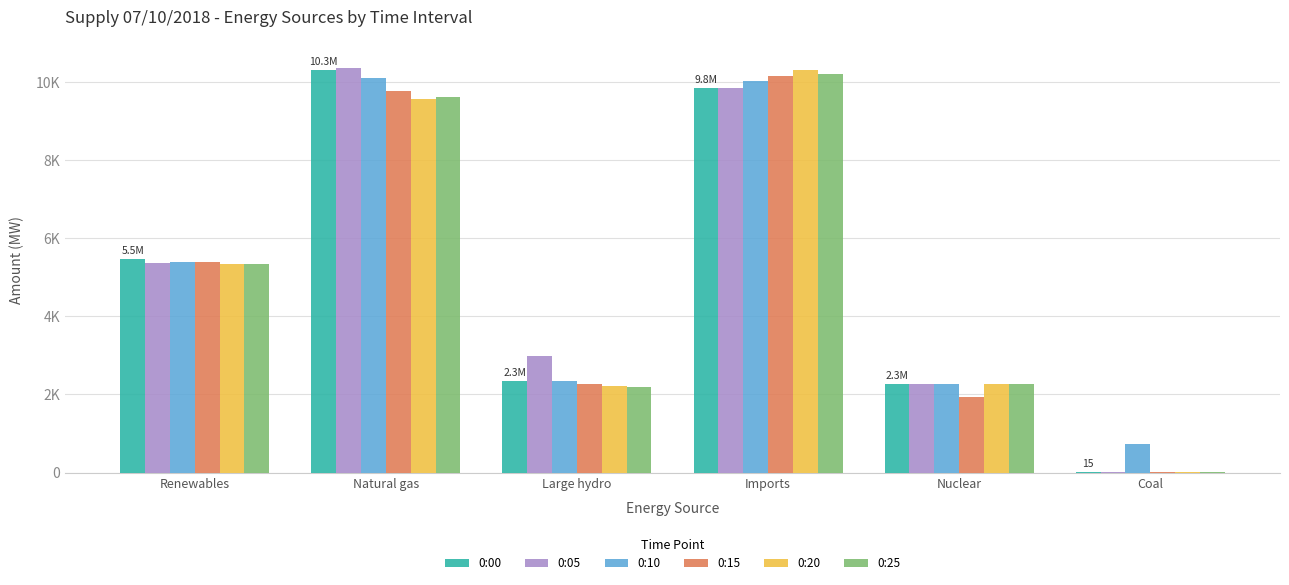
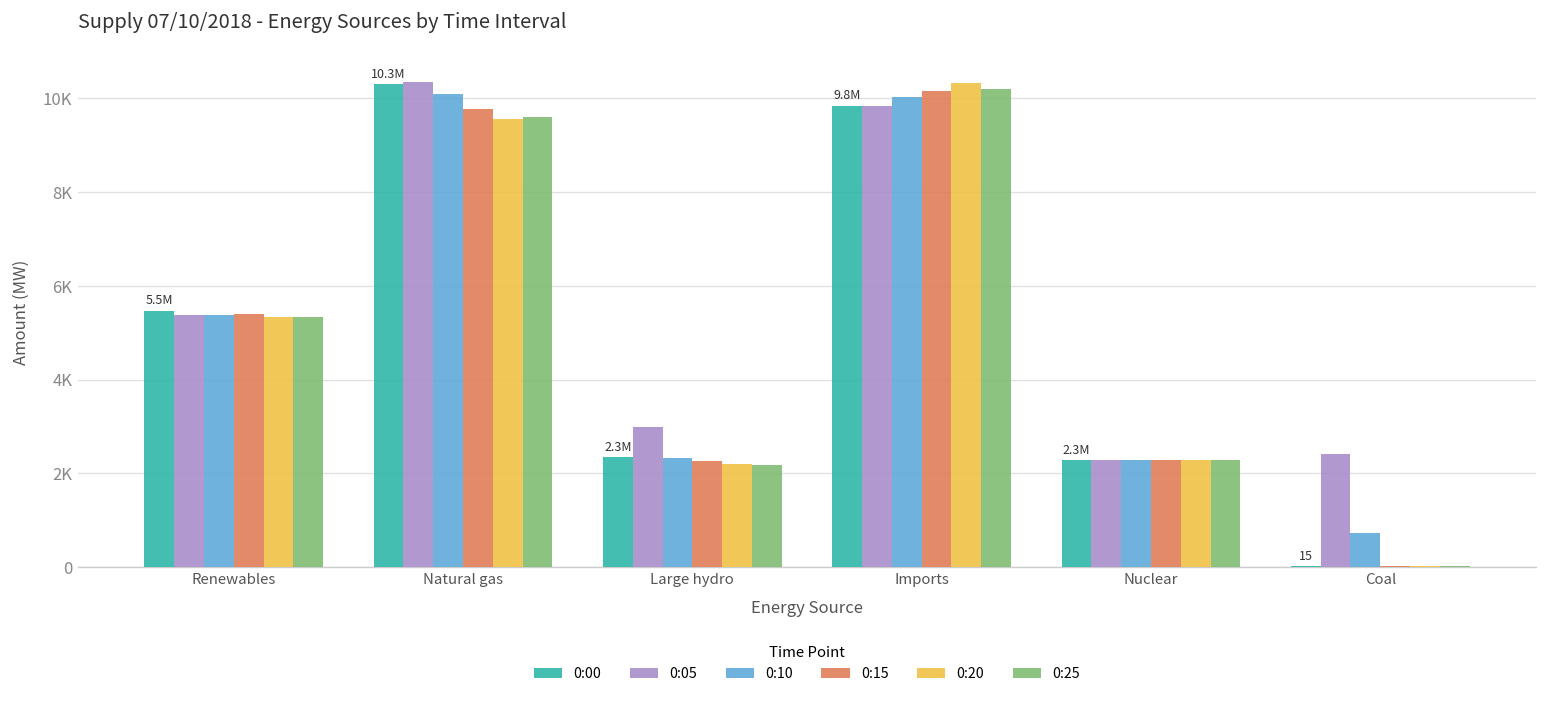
  {
    "0:00": {
      "Renewables": "5.5M",
      "Natural gas": "10.3M",
      "Large hydro": "2.3M",
      "Imports": "9.8M",
      "Nuclear": "2.3M",
      "Coal": "15"
    },
    "0:05": {
      "Renewables": "5400",
      "Natural gas": "10400",
      "Large hydro": "3000",
-     "Coal": "0"
+     "Coal": "2400"
    },
    "0:10": {
      "Renewables": "5400",
      "Natural gas": "10100",
      "Large hydro": "2300",
      "Imports": "10000",
      "Nuclear": "2300",
      "Coal": "700"
    },
    "0:15": {
      "Renewables": "5400",
      "Natural gas": "9800",
      "Large hydro": "2300",
      "Imports": "10200",
-     "Nuclear": "1900"
+     "Nuclear": "2300"
    },
    "0:20": {
      "Renewables": "5300",
      "Natural gas": "9600",
      "Large hydro": "2200",
      "Imports": "10300",
      "Nuclear": "2300"
    },
    "0:25": {
      "Renewables": "5300",
      "Natural gas": "9600",
      "Large hydro": "2200",
      "Imports": "10200",
      "Nuclear": "2300"
    }
  }
